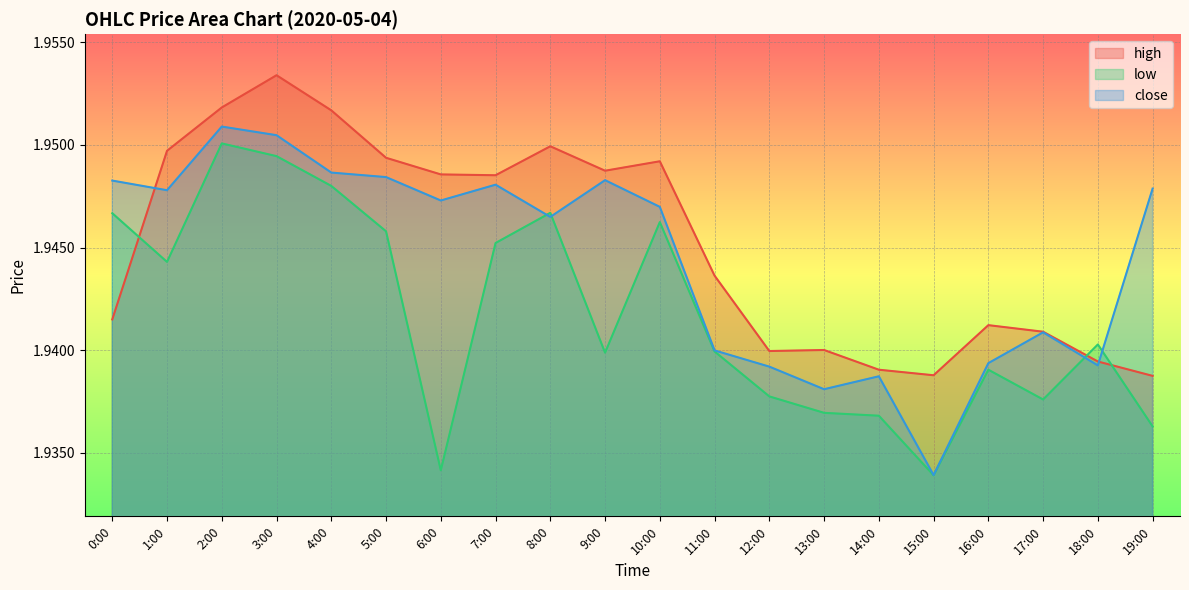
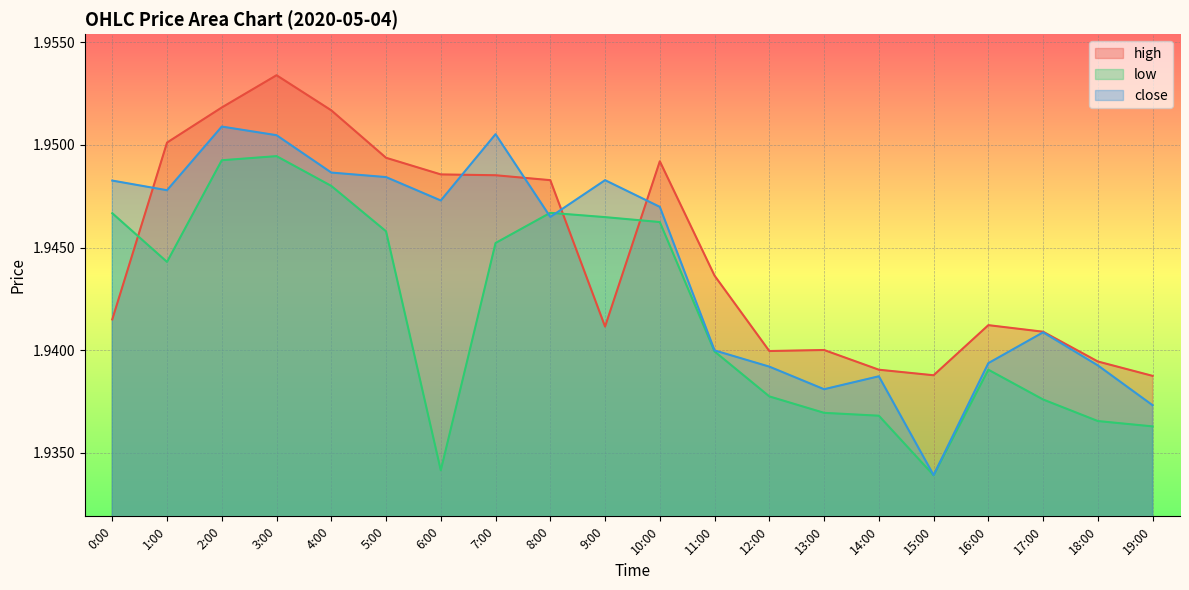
  {
    "high": {
      "0:00": 1.9415,
-     "1:00": 1.9497,
+     "1:00": 1.9501,
      "2:00": 1.9518,
      "3:00": 1.9534,
      "4:00": 1.9517,
      "5:00": 1.9494,
      "6:00": 1.9486,
      "7:00": 1.9485,
-     "8:00": 1.9499,
-     "9:00": 1.9487,
+     "8:00": 1.9483,
+     "9:00": 1.9412,
      "10:00": 1.9492,
      "11:00": 1.9436,
      "12:00": 1.9400,
      "13:00": 1.9400,
      "14:00": 1.9391,
      "15:00": 1.9388,
      "16:00": 1.9412,
      "18:00": 1.9395,
      "19:00": 1.9388
    },
    "low": {
      "0:00": 1.9467,
      "1:00": 1.9443,
-     "2:00": 1.9501,
+     "2:00": 1.9493,
      "3:00": 1.9495,
      "4:00": 1.9480,
      "5:00": 1.9458,
      "6:00": 1.9342,
      "7:00": 1.9452,
      "8:00": 1.9467,
-     "9:00": 1.9399,
+     "9:00": 1.9465,
      "10:00": 1.9462,
      "12:00": 1.9378,
      "13:00": 1.9370,
      "14:00": 1.9368,
      "16:00": 1.9391,
      "17:00": 1.9376,
-     "18:00": 1.9403,
+     "18:00": 1.9366,
      "19:00": 1.9363
    },
    "close": {
      "0:00": 1.9483,
      "1:00": 1.9478,
      "2:00": 1.9509,
      "3:00": 1.9505,
      "4:00": 1.9487,
      "5:00": 1.9484,
      "6:00": 1.9473,
-     "7:00": 1.9481,
+     "7:00": 1.9505,
      "8:00": 1.9465,
      "9:00": 1.9483,
      "10:00": 1.9470,
      "12:00": 1.9392,
      "13:00": 1.9381,
      "14:00": 1.9387,
      "16:00": 1.9394,
      "18:00": 1.9393,
-     "19:00": 1.9479
+     "19:00": 1.9373
    }
  }
